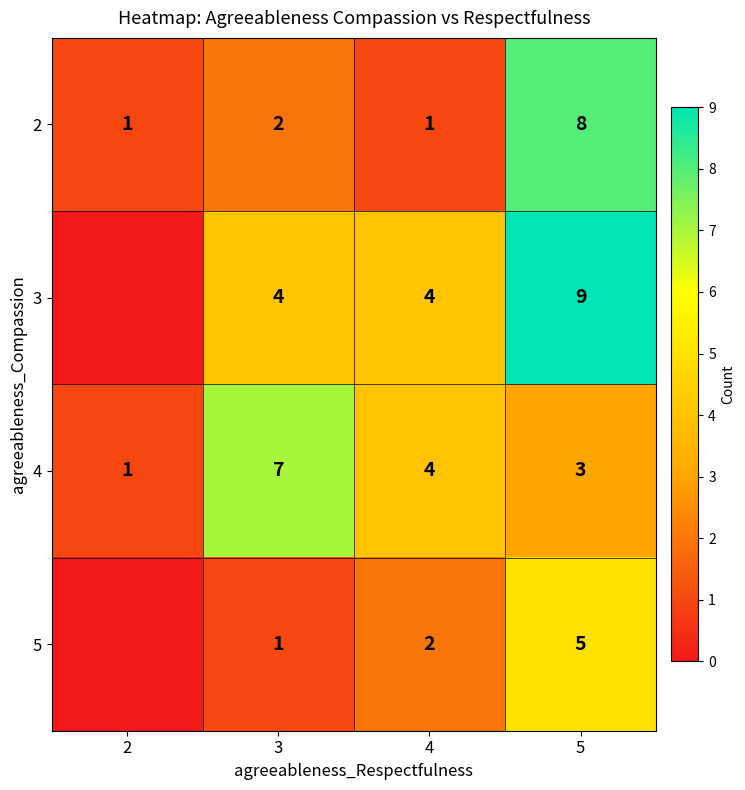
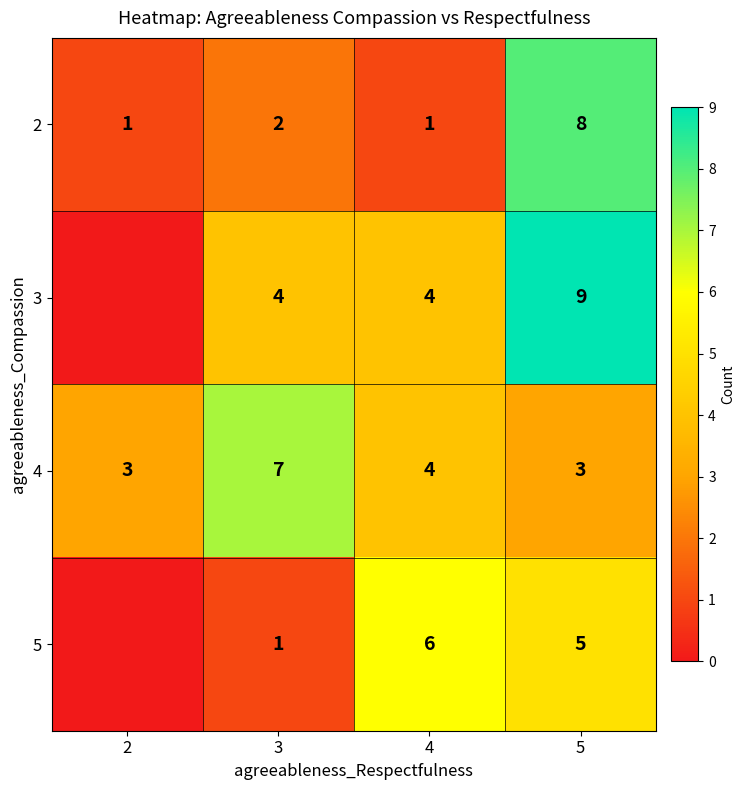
  {
    "2": {
      "2": 1,
      "3": 2,
      "4": 1,
      "5": 8
    },
    "3": {
      "3": 4,
      "4": 4,
      "5": 9
    },
    "4": {
-     "2": 1,
+     "2": 3,
      "3": 7,
      "4": 4,
      "5": 3
    },
    "5": {
      "3": 1,
-     "4": 2,
+     "4": 6,
      "5": 5
    }
  }
